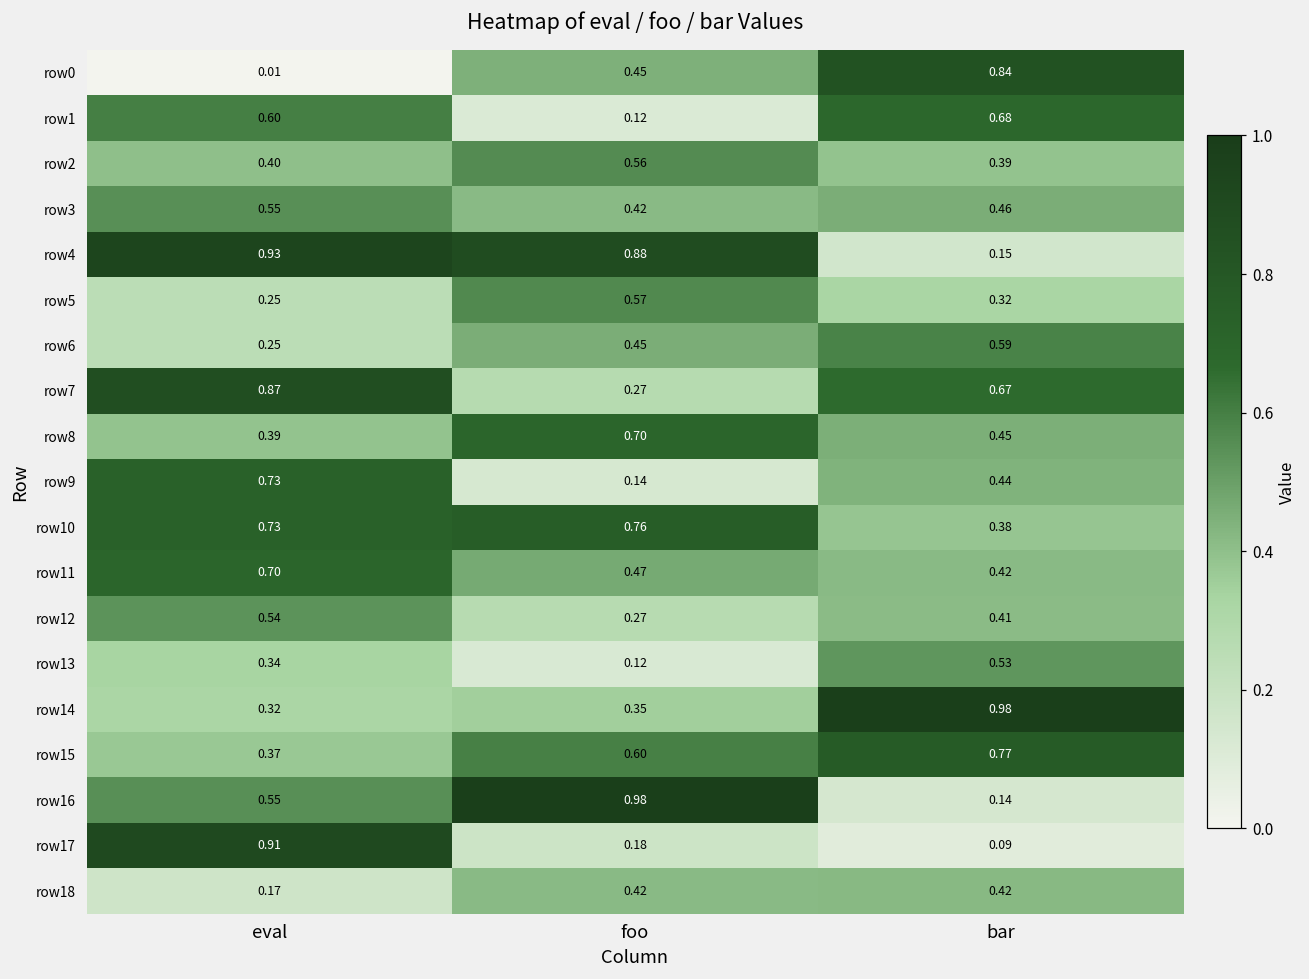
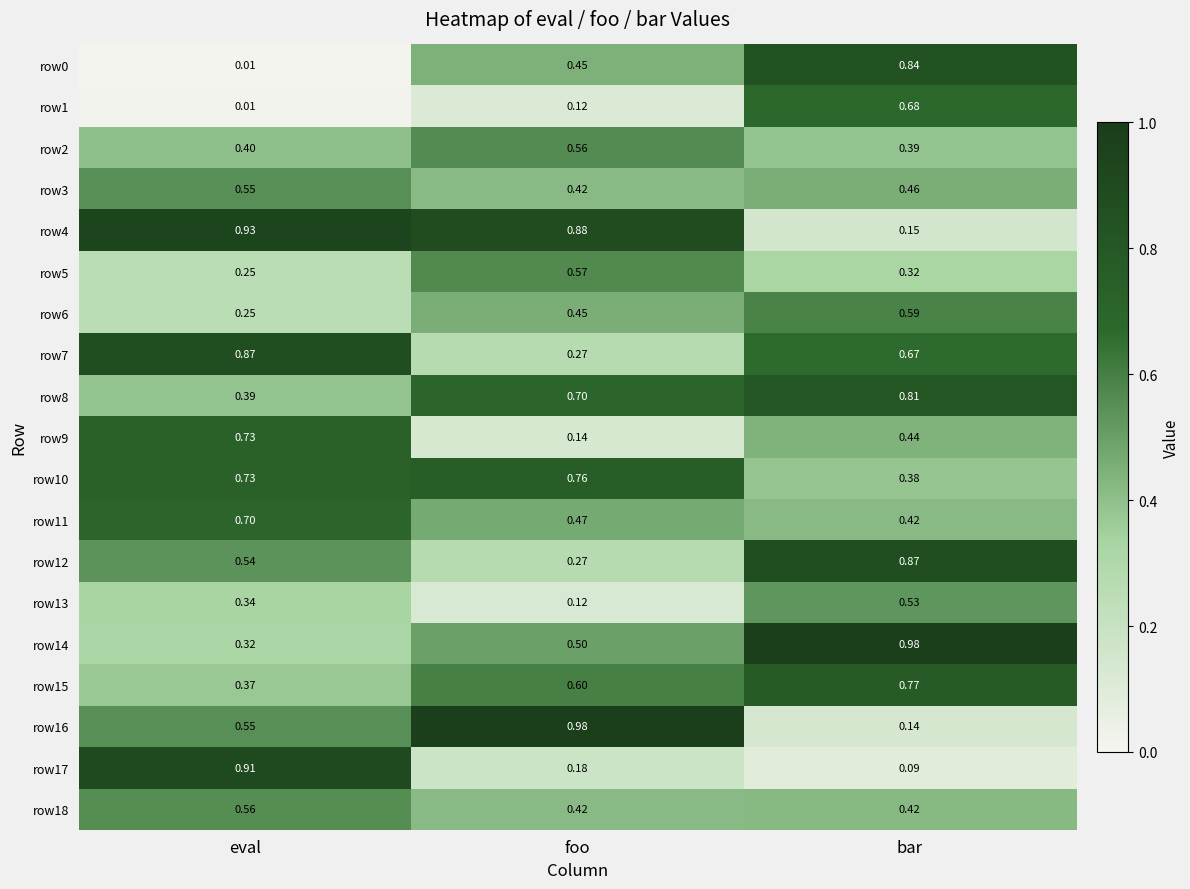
  {
    "row0": {
      "eval": 0.01,
      "foo": 0.45,
      "bar": 0.84
    },
    "row1": {
-     "eval": 0.60,
+     "eval": 0.01,
      "foo": 0.12,
      "bar": 0.68
    },
    "row2": {
      "eval": 0.40,
      "foo": 0.56,
      "bar": 0.39
    },
    "row3": {
      "eval": 0.55,
      "foo": 0.42,
      "bar": 0.46
    },
    "row4": {
      "eval": 0.93,
      "foo": 0.88,
      "bar": 0.15
    },
    "row5": {
      "eval": 0.25,
      "foo": 0.57,
      "bar": 0.32
    },
    "row6": {
      "eval": 0.25,
      "foo": 0.45,
      "bar": 0.59
    },
    "row7": {
      "eval": 0.87,
      "foo": 0.27,
      "bar": 0.67
    },
    "row8": {
      "eval": 0.39,
      "foo": 0.70,
-     "bar": 0.45
+     "bar": 0.81
    },
    "row9": {
      "eval": 0.73,
      "foo": 0.14,
      "bar": 0.44
    },
    "row10": {
      "eval": 0.73,
      "foo": 0.76,
      "bar": 0.38
    },
    "row11": {
      "eval": 0.70,
      "foo": 0.47,
      "bar": 0.42
    },
    "row12": {
      "eval": 0.54,
      "foo": 0.27,
-     "bar": 0.41
+     "bar": 0.87
    },
    "row13": {
      "eval": 0.34,
      "foo": 0.12,
      "bar": 0.53
    },
    "row14": {
      "eval": 0.32,
-     "foo": 0.35,
+     "foo": 0.50,
      "bar": 0.98
    },
    "row15": {
      "eval": 0.37,
      "foo": 0.60,
      "bar": 0.77
    },
    "row16": {
      "eval": 0.55,
      "foo": 0.98,
      "bar": 0.14
    },
    "row17": {
      "eval": 0.91,
      "foo": 0.18,
      "bar": 0.09
    },
    "row18": {
-     "eval": 0.17,
+     "eval": 0.56,
      "foo": 0.42,
      "bar": 0.42
    }
  }
